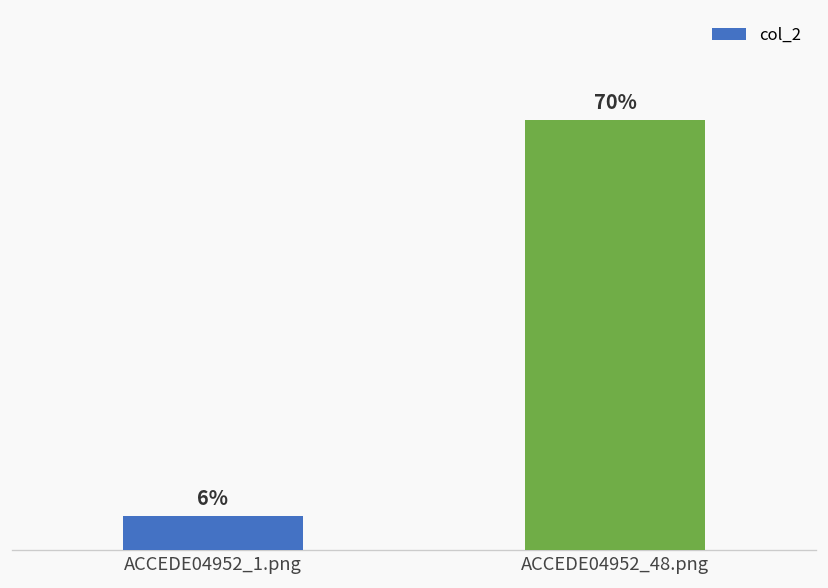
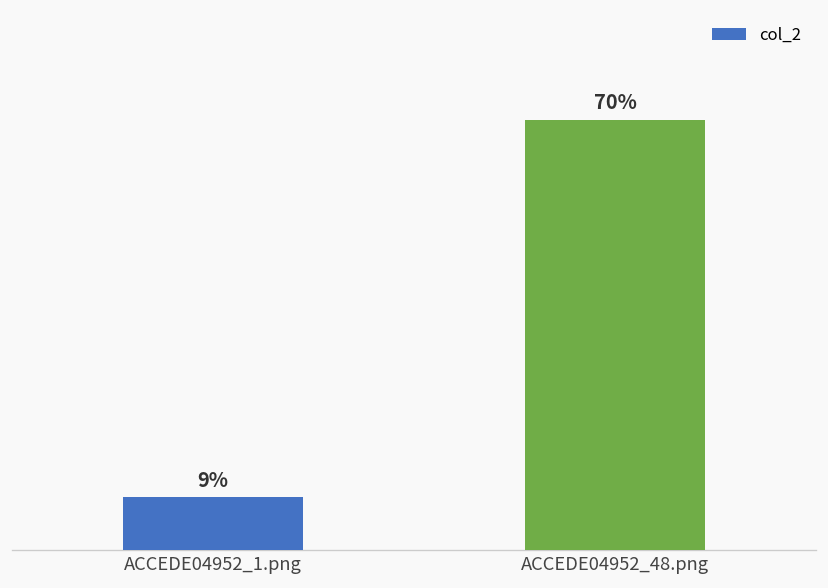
  {
-   "ACCEDE04952_1.png": "6%",
+   "ACCEDE04952_1.png": "9%",
    "ACCEDE04952_48.png": "70%"
  }
